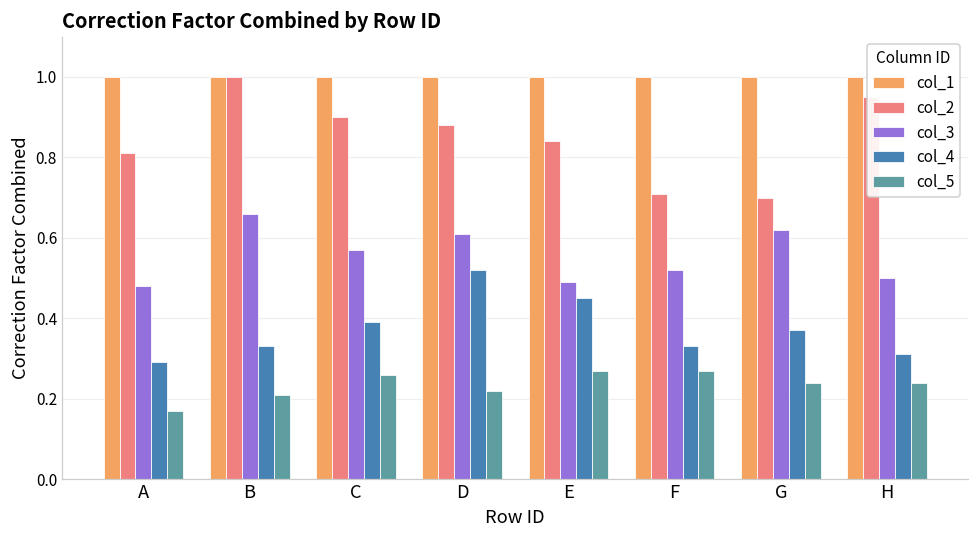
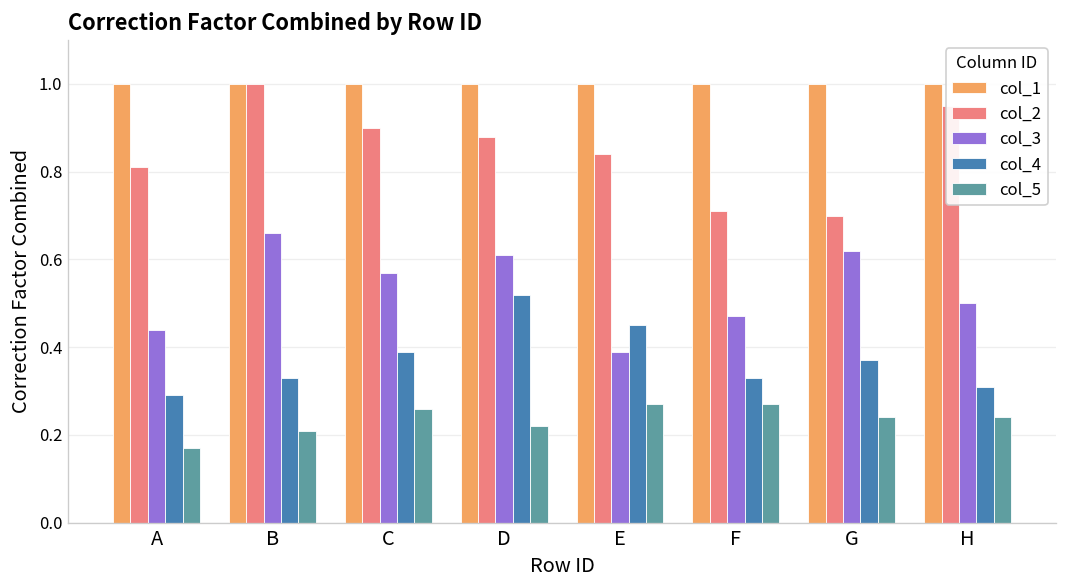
  {
    "col_3": {
-     "A": 0.48,
+     "A": 0.44,
      "B": 0.66,
      "C": 0.57,
      "D": 0.61,
-     "E": 0.49,
-     "F": 0.52,
+     "E": 0.39,
+     "F": 0.47,
      "G": 0.62,
      "H": 0.50
    }
  }
